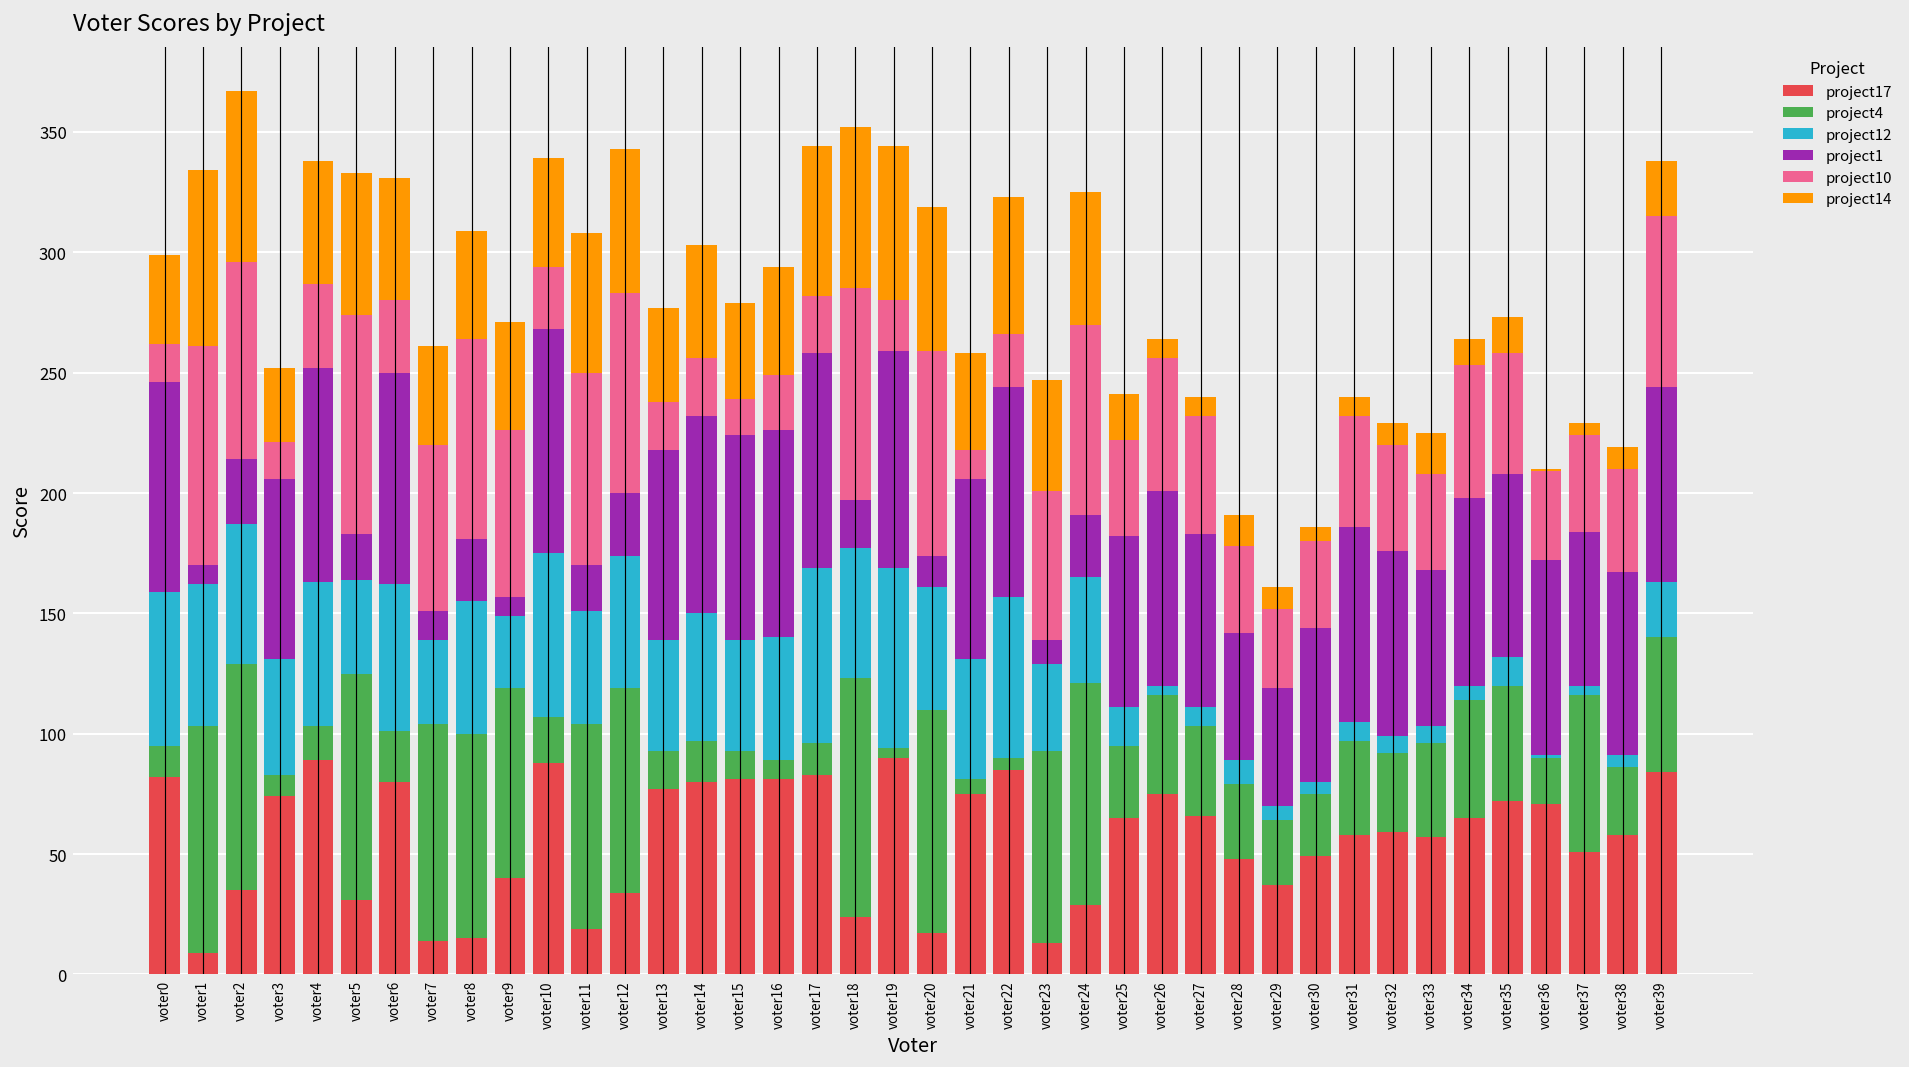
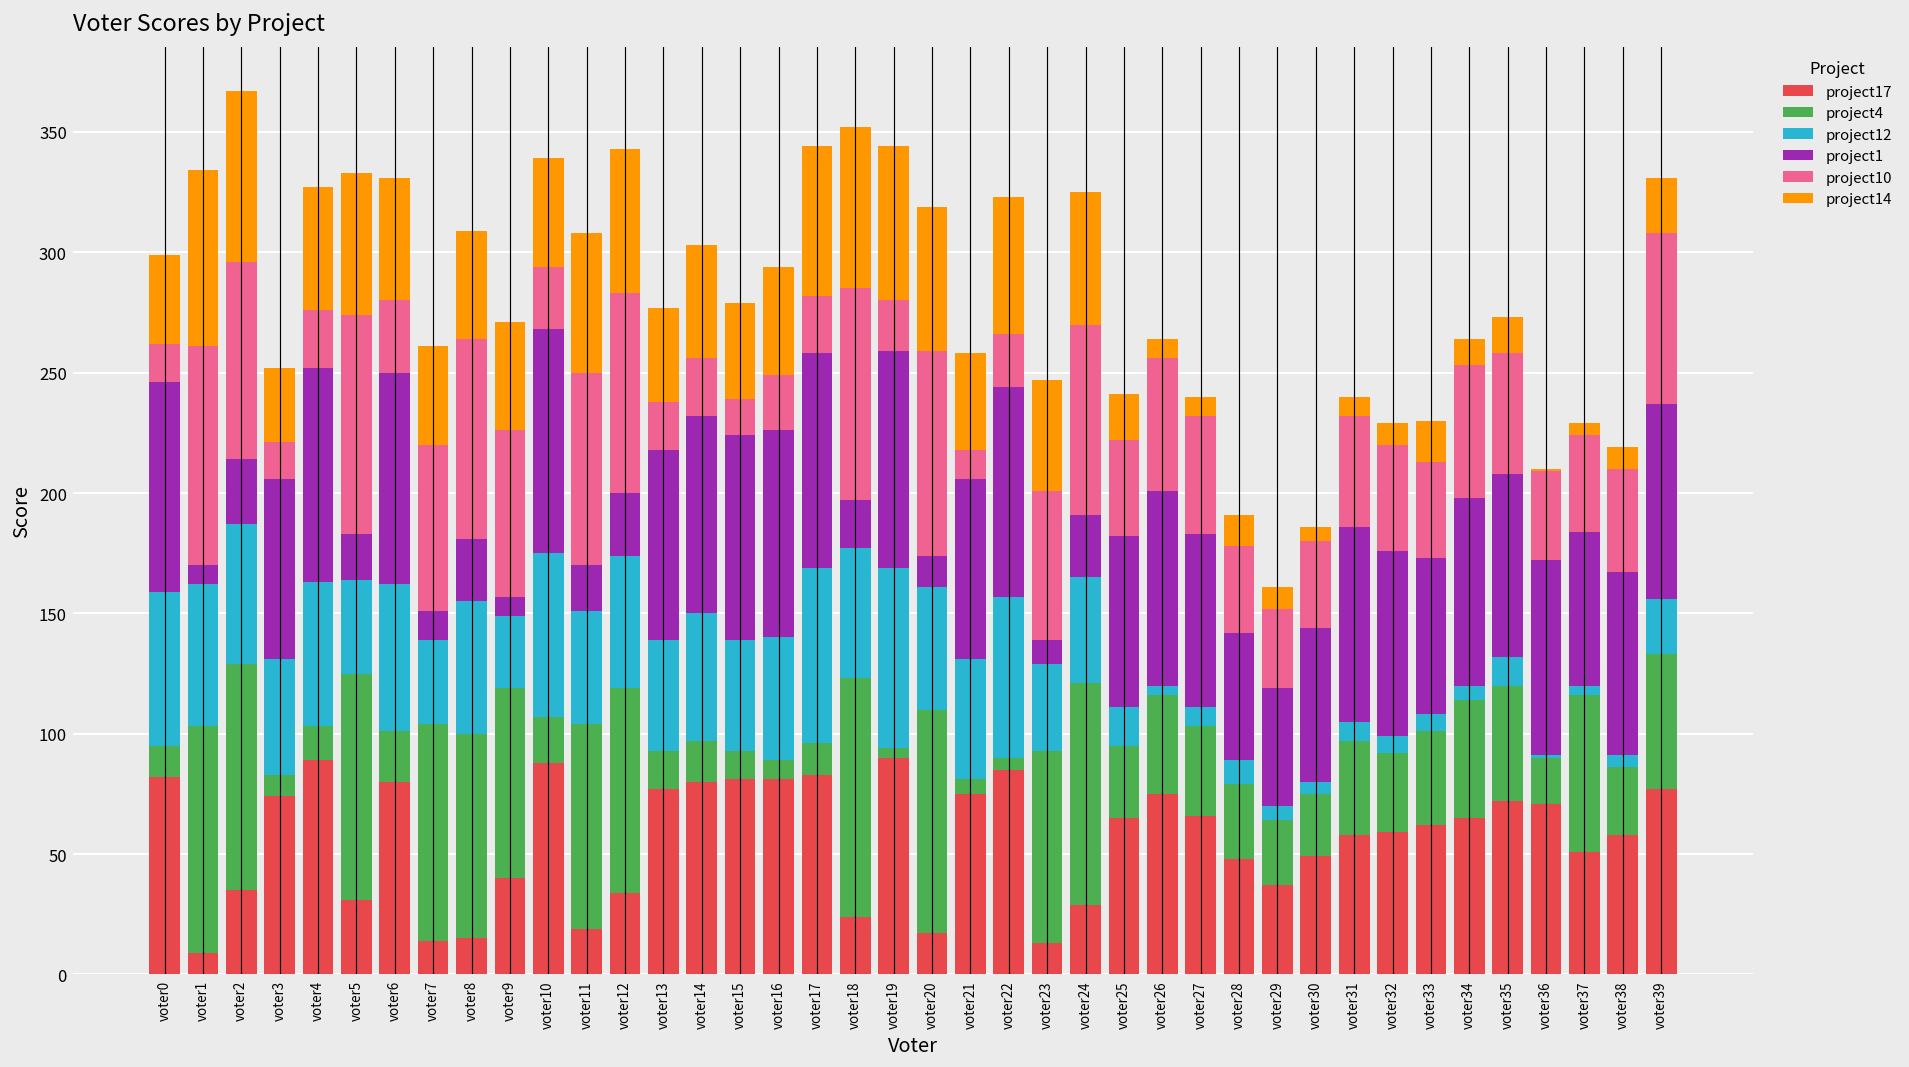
  {
    "project17": {
      "voter0": 82,
      "voter1": 9,
      "voter2": 35,
      "voter3": 74,
      "voter4": 89,
      "voter5": 31,
      "voter6": 80,
      "voter7": 14,
      "voter8": 15,
      "voter9": 40,
      "voter10": 88,
      "voter11": 19,
      "voter12": 34,
      "voter13": 77,
      "voter14": 80,
      "voter15": 81,
      "voter16": 81,
      "voter17": 83,
      "voter18": 24,
      "voter19": 90,
      "voter20": 17,
      "voter21": 75,
      "voter22": 85,
      "voter23": 13,
      "voter24": 29,
      "voter25": 65,
      "voter26": 75,
      "voter27": 66,
      "voter28": 48,
      "voter29": 37,
      "voter30": 49,
      "voter31": 58,
      "voter32": 59,
-     "voter33": 57,
+     "voter33": 62,
      "voter34": 65,
      "voter35": 72,
      "voter36": 71,
      "voter37": 51,
      "voter38": 58,
-     "voter39": 84
+     "voter39": 77
    },
    "project10": {
      "voter0": 16,
      "voter1": 91,
      "voter2": 82,
      "voter3": 15,
-     "voter4": 35,
+     "voter4": 24,
      "voter5": 91,
      "voter6": 30,
      "voter7": 69,
      "voter8": 83,
      "voter9": 69,
      "voter10": 26,
      "voter11": 80,
      "voter12": 83,
      "voter13": 20,
      "voter14": 24,
      "voter15": 15,
      "voter16": 23,
      "voter17": 24,
      "voter18": 88,
      "voter19": 21,
      "voter20": 85,
      "voter21": 12,
      "voter22": 22,
      "voter23": 62,
      "voter24": 79,
      "voter25": 40,
      "voter26": 55,
      "voter27": 49,
      "voter28": 36,
      "voter29": 33,
      "voter30": 36,
      "voter31": 46,
      "voter32": 44,
      "voter33": 40,
      "voter34": 55,
      "voter35": 50,
      "voter36": 37,
      "voter37": 40,
      "voter38": 43,
      "voter39": 71
    }
  }
